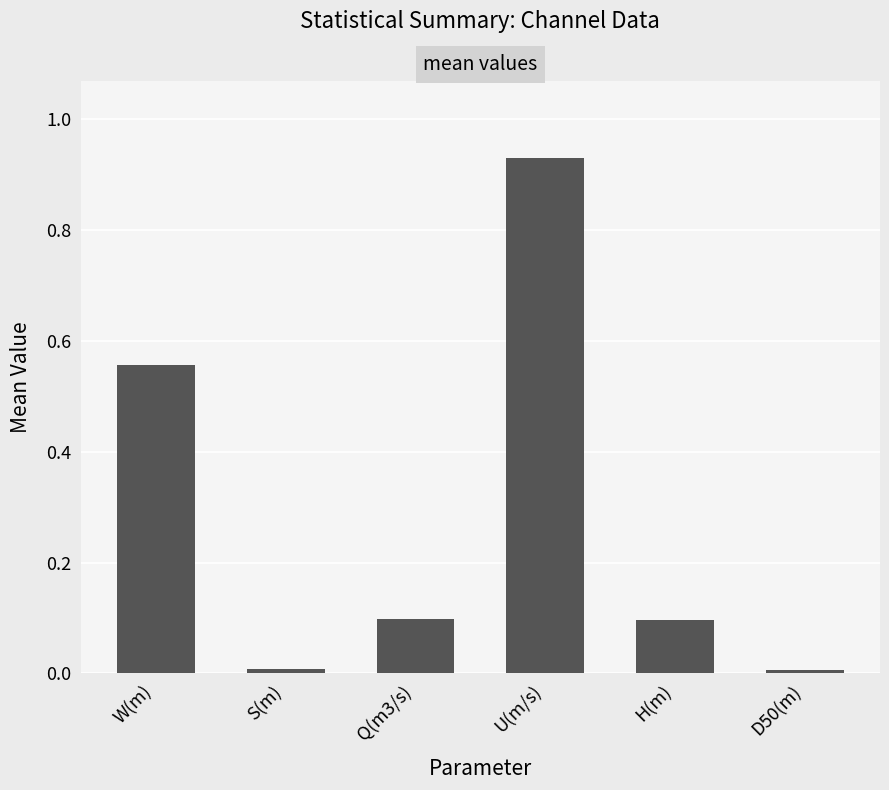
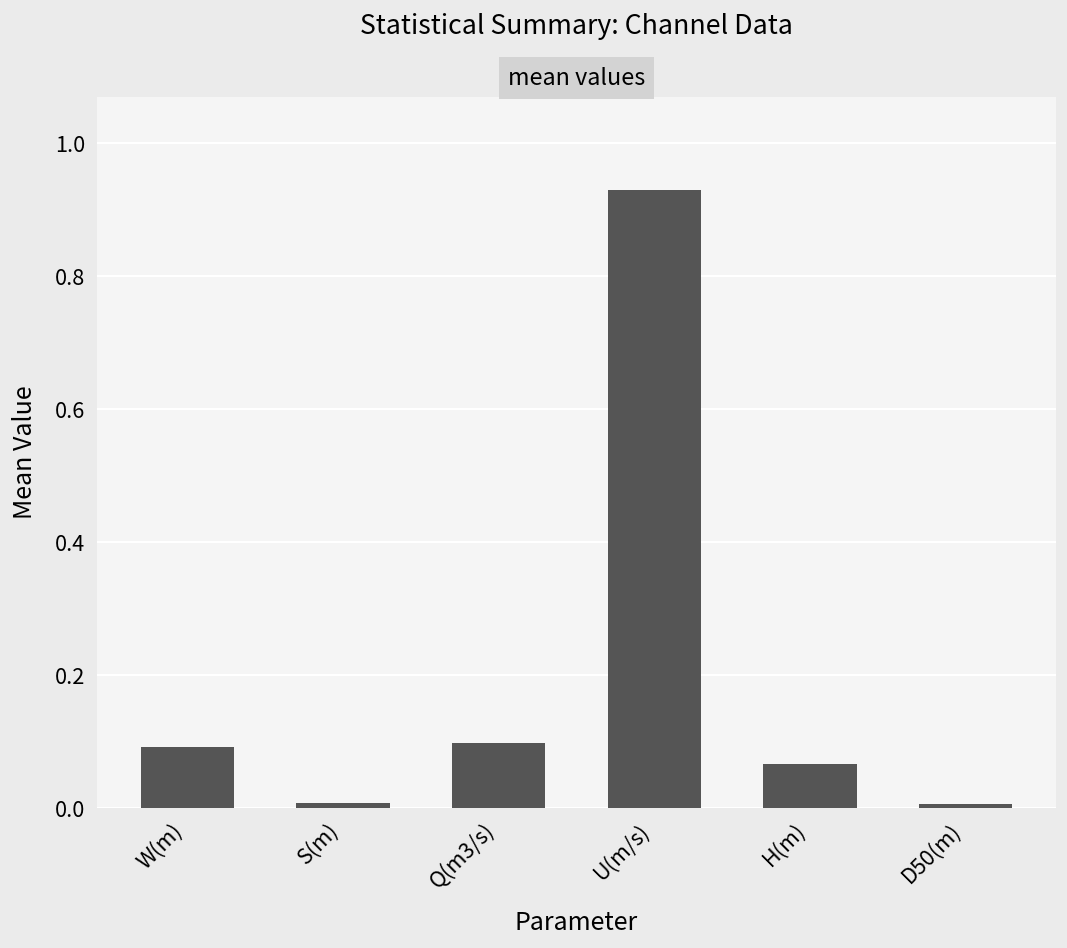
  {
-   "W(m)": 0.56,
+   "W(m)": 0.09,
    "S(m)": 0.01,
    "Q(m3/s)": 0.10,
    "U(m/s)": 0.93,
-   "H(m)": 0.10,
+   "H(m)": 0.07,
    "D50(m)": 0.01
  }
